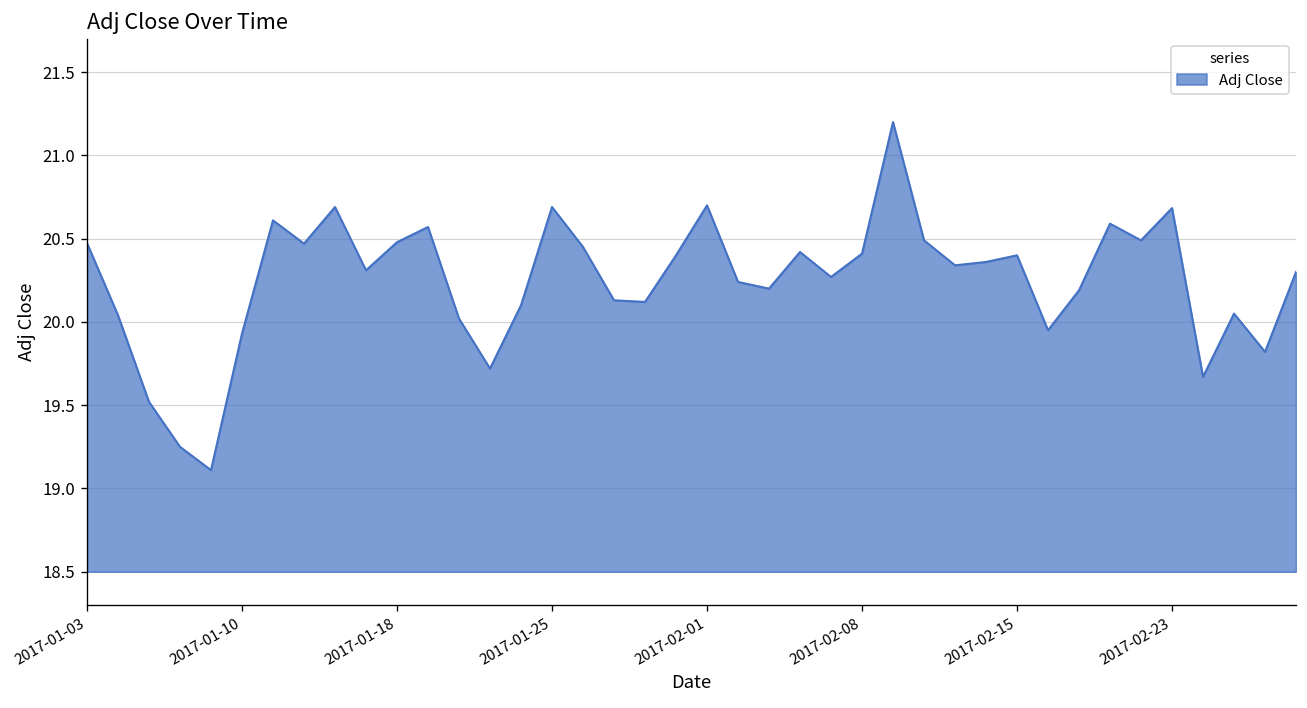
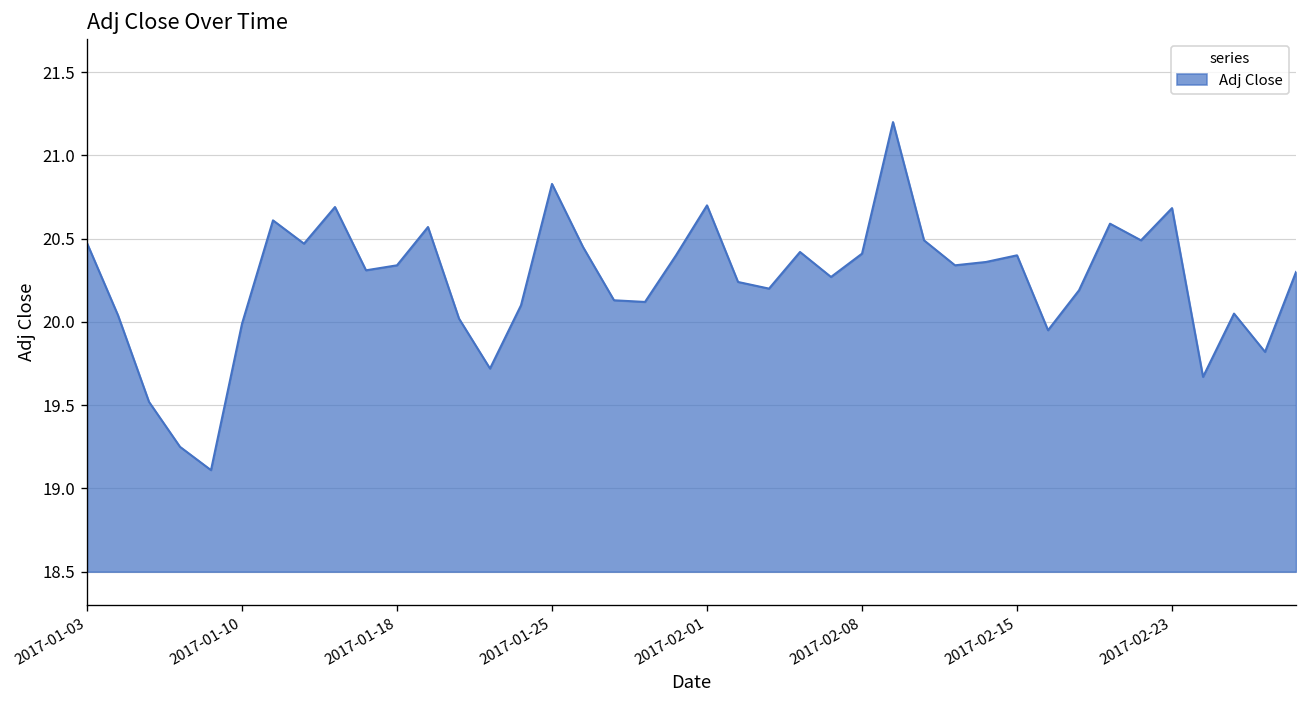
  {
    "2017-01-03": 20.47,
-   "2017-01-10": 19.93,
-   "2017-01-18": 20.48,
-   "2017-01-25": 20.69,
+   "2017-01-10": 19.99,
+   "2017-01-18": 20.34,
+   "2017-01-25": 20.83,
    "2017-02-01": 20.70,
    "2017-02-08": 20.41,
    "2017-02-15": 20.40,
    "2017-02-23": 20.68
  }
